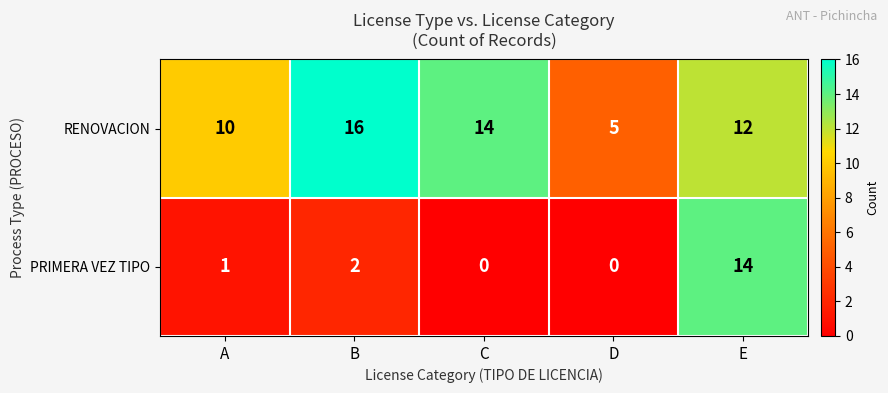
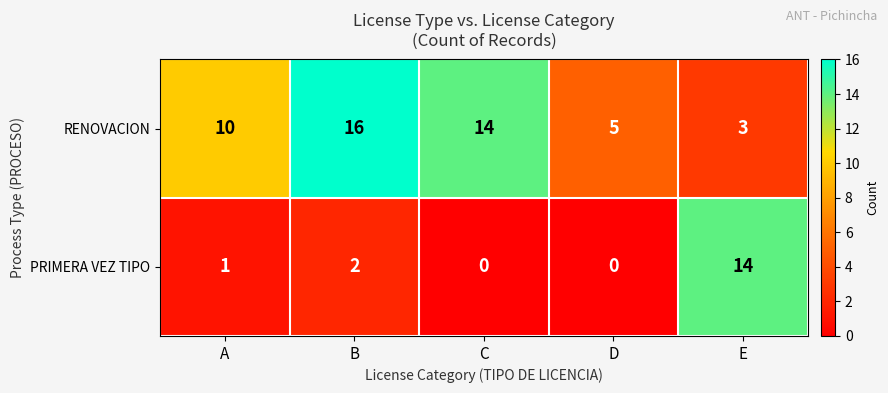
  {
    "RENOVACION": {
      "A": 10,
      "B": 16,
      "C": 14,
      "D": 5,
-     "E": 12
+     "E": 3
    },
    "PRIMERA VEZ TIPO": {
      "A": 1,
      "B": 2,
      "C": 0,
      "D": 0,
      "E": 14
    }
  }
